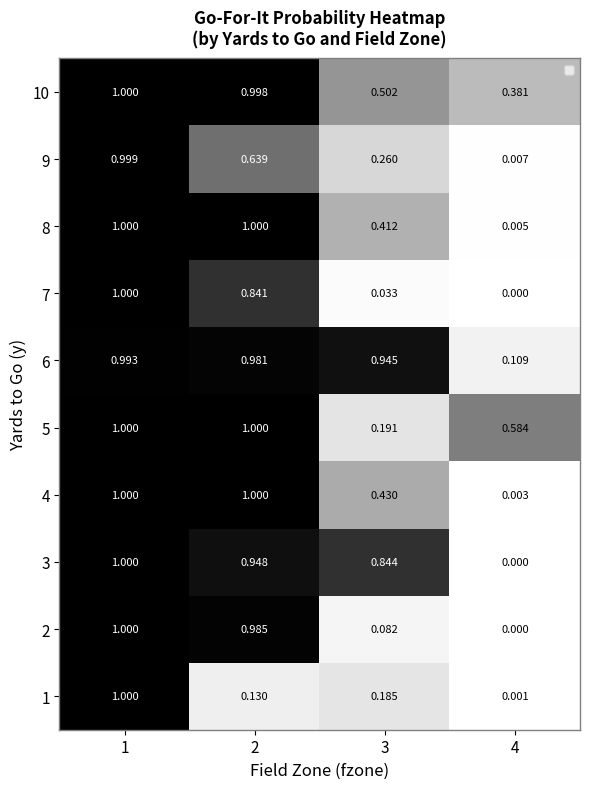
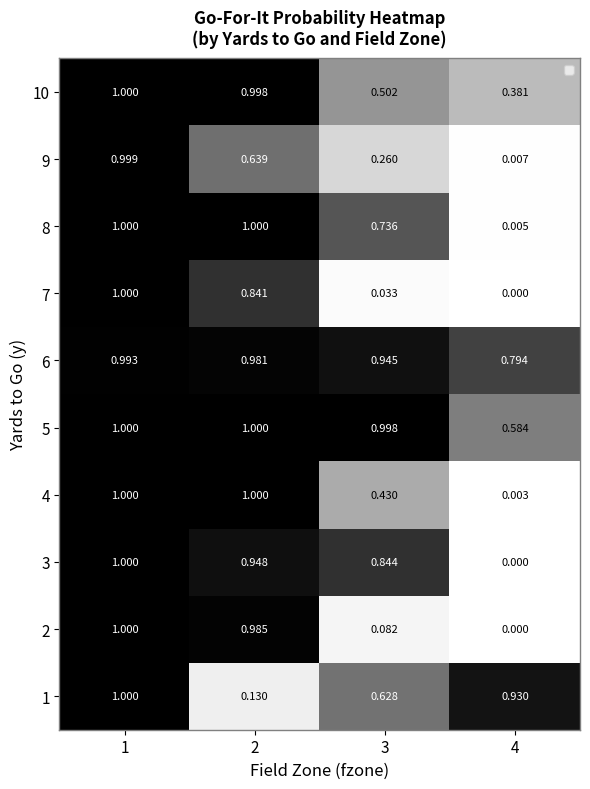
  {
    "10": {
      "1": 1.000,
      "2": 0.998,
      "3": 0.502,
      "4": 0.381
    },
    "9": {
      "1": 0.999,
      "2": 0.639,
      "3": 0.260,
      "4": 0.007
    },
    "8": {
      "1": 1.000,
      "2": 1.000,
-     "3": 0.412,
+     "3": 0.736,
      "4": 0.005
    },
    "7": {
      "1": 1.000,
      "2": 0.841,
      "3": 0.033,
      "4": 0.000
    },
    "6": {
      "1": 0.993,
      "2": 0.981,
      "3": 0.945,
-     "4": 0.109
+     "4": 0.794
    },
    "5": {
      "1": 1.000,
      "2": 1.000,
-     "3": 0.191,
+     "3": 0.998,
      "4": 0.584
    },
    "4": {
      "1": 1.000,
      "2": 1.000,
      "3": 0.430,
      "4": 0.003
    },
    "3": {
      "1": 1.000,
      "2": 0.948,
      "3": 0.844,
      "4": 0.000
    },
    "2": {
      "1": 1.000,
      "2": 0.985,
      "3": 0.082,
      "4": 0.000
    },
    "1": {
      "1": 1.000,
      "2": 0.130,
-     "3": 0.185,
-     "4": 0.001
+     "3": 0.628,
+     "4": 0.930
    }
  }
